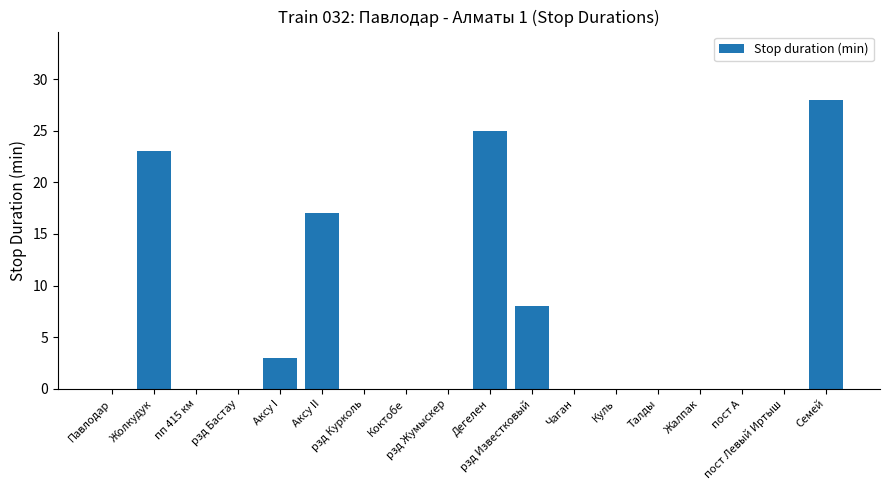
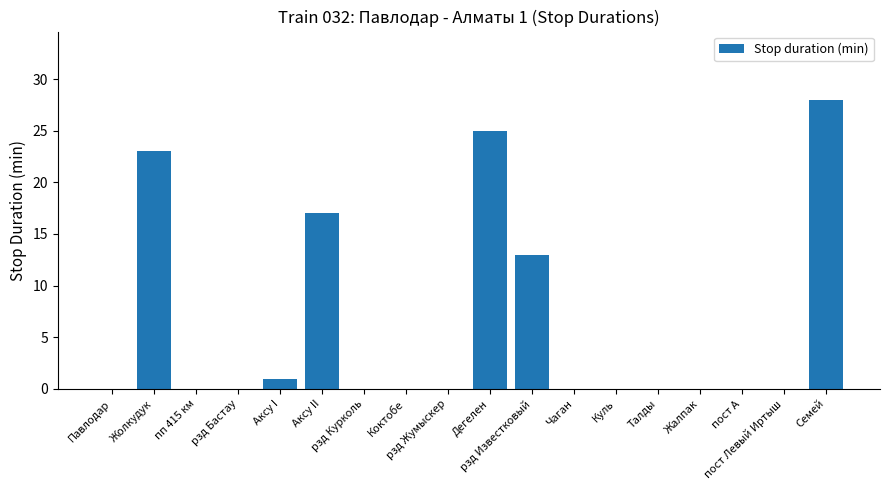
  {
    "Павлодар": 0,
    "Жолкудук": 23,
    "пп 415 км": 0,
    "рзд Бастау": 0,
-   "Аксу I": 3,
+   "Аксу I": 1,
    "Аксу II": 17,
    "рзд Курколь": 0,
    "Коктобе": 0,
    "рзд Жумыскер": 0,
    "Дегелен": 25,
-   "рзд Известковый": 8,
+   "рзд Известковый": 13,
    "Чаган": 0,
    "Куль": 0,
    "Талды": 0,
    "Жалпак": 0,
    "пост А": 0,
    "пост Левый Иртыш": 0,
    "Семей": 28
  }
